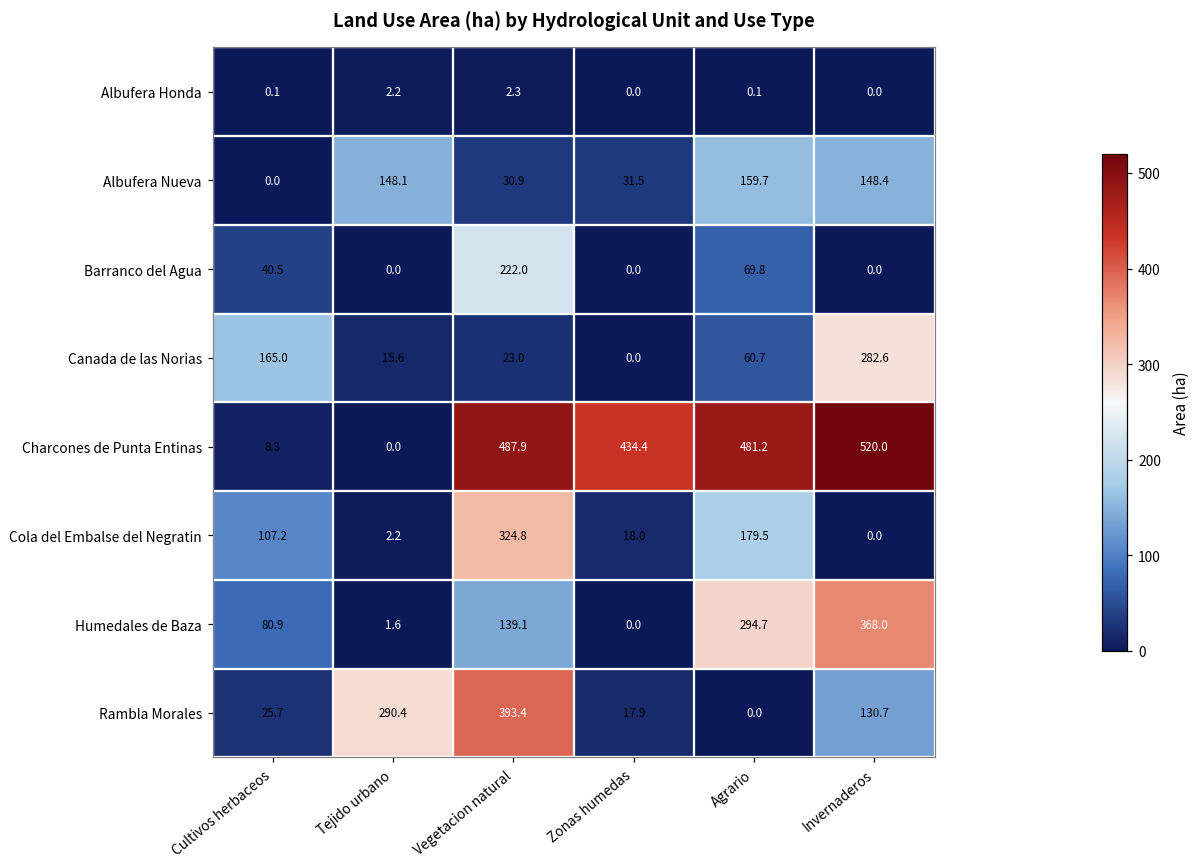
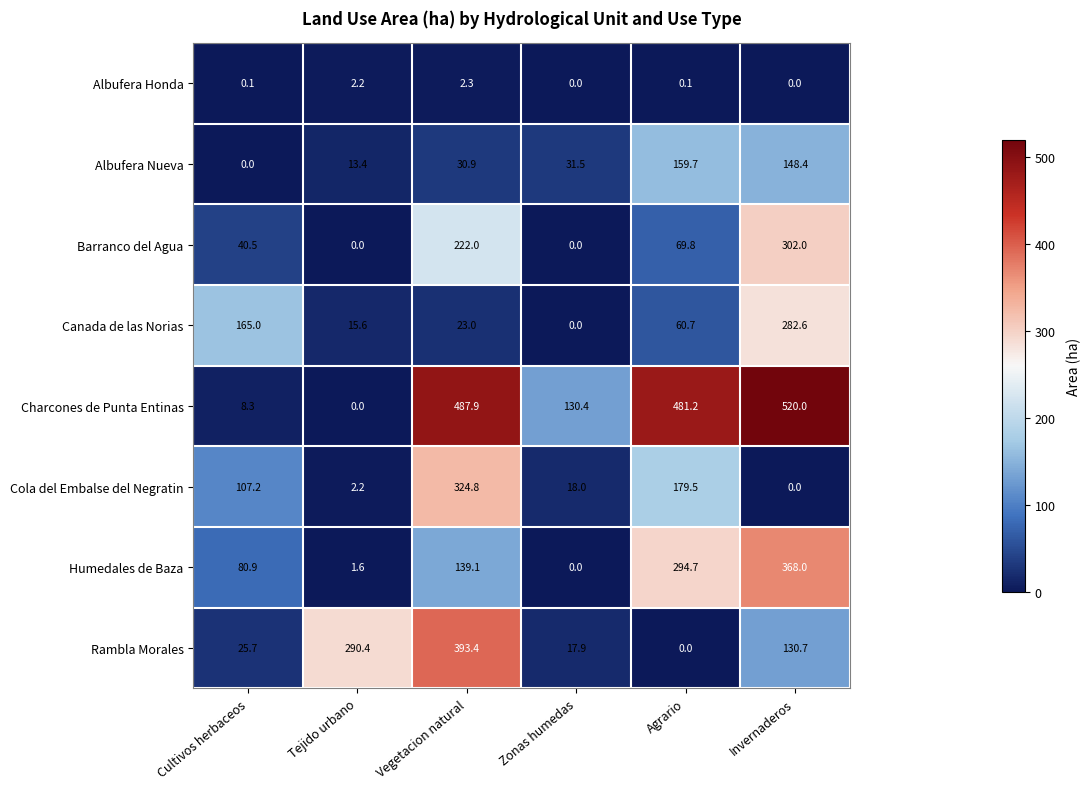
  {
    "Albufera Honda": {
      "Cultivos herbaceos": 0.1,
      "Tejido urbano": 2.2,
      "Vegetacion natural": 2.3,
      "Zonas humedas": 0.0,
      "Agrario": 0.1,
      "Invernaderos": 0.0
    },
    "Albufera Nueva": {
      "Cultivos herbaceos": 0.0,
-     "Tejido urbano": 148.1,
+     "Tejido urbano": 13.4,
      "Vegetacion natural": 30.9,
      "Zonas humedas": 31.5,
      "Agrario": 159.7,
      "Invernaderos": 148.4
    },
    "Barranco del Agua": {
      "Cultivos herbaceos": 40.5,
      "Tejido urbano": 0.0,
      "Vegetacion natural": 222.0,
      "Zonas humedas": 0.0,
      "Agrario": 69.8,
-     "Invernaderos": 0.0
+     "Invernaderos": 302.0
    },
    "Canada de las Norias": {
      "Cultivos herbaceos": 165.0,
      "Tejido urbano": 15.6,
      "Vegetacion natural": 23.0,
      "Zonas humedas": 0.0,
      "Agrario": 60.7,
      "Invernaderos": 282.6
    },
    "Charcones de Punta Entinas": {
      "Cultivos herbaceos": 8.3,
      "Tejido urbano": 0.0,
      "Vegetacion natural": 487.9,
-     "Zonas humedas": 434.4,
+     "Zonas humedas": 130.4,
      "Agrario": 481.2,
      "Invernaderos": 520.0
    },
    "Cola del Embalse del Negratin": {
      "Cultivos herbaceos": 107.2,
      "Tejido urbano": 2.2,
      "Vegetacion natural": 324.8,
      "Zonas humedas": 18.0,
      "Agrario": 179.5,
      "Invernaderos": 0.0
    },
    "Humedales de Baza": {
      "Cultivos herbaceos": 80.9,
      "Tejido urbano": 1.6,
      "Vegetacion natural": 139.1,
      "Zonas humedas": 0.0,
      "Agrario": 294.7,
      "Invernaderos": 368.0
    },
    "Rambla Morales": {
      "Cultivos herbaceos": 25.7,
      "Tejido urbano": 290.4,
      "Vegetacion natural": 393.4,
      "Zonas humedas": 17.9,
      "Agrario": 0.0,
      "Invernaderos": 130.7
    }
  }
